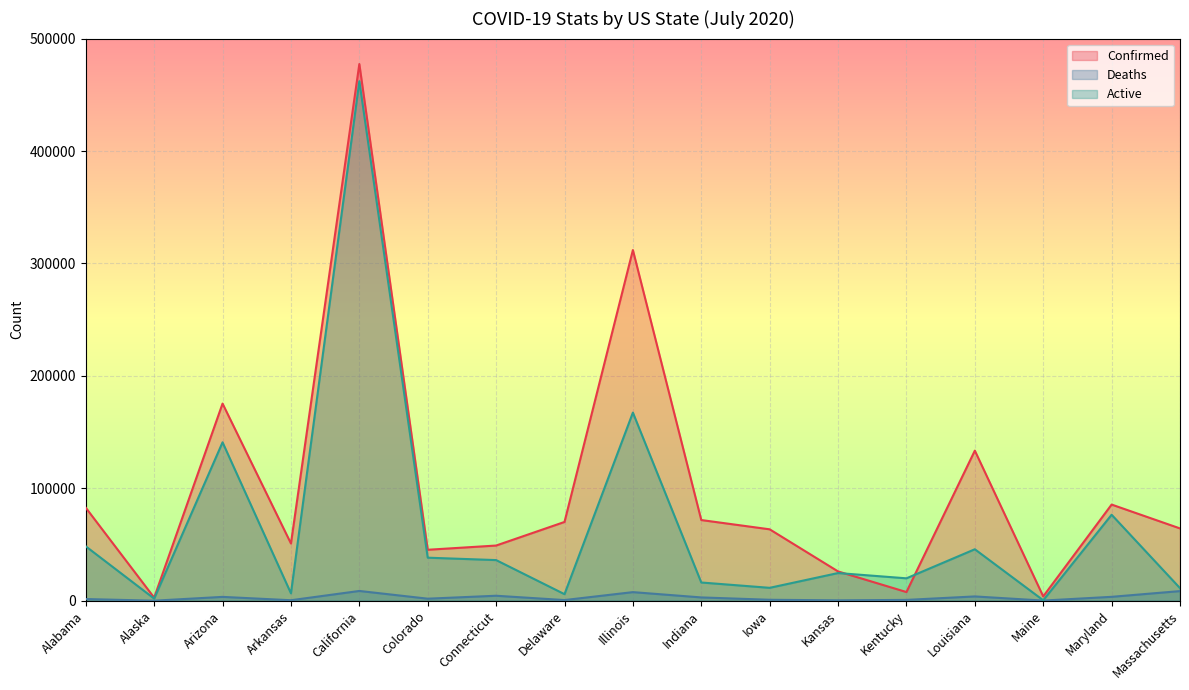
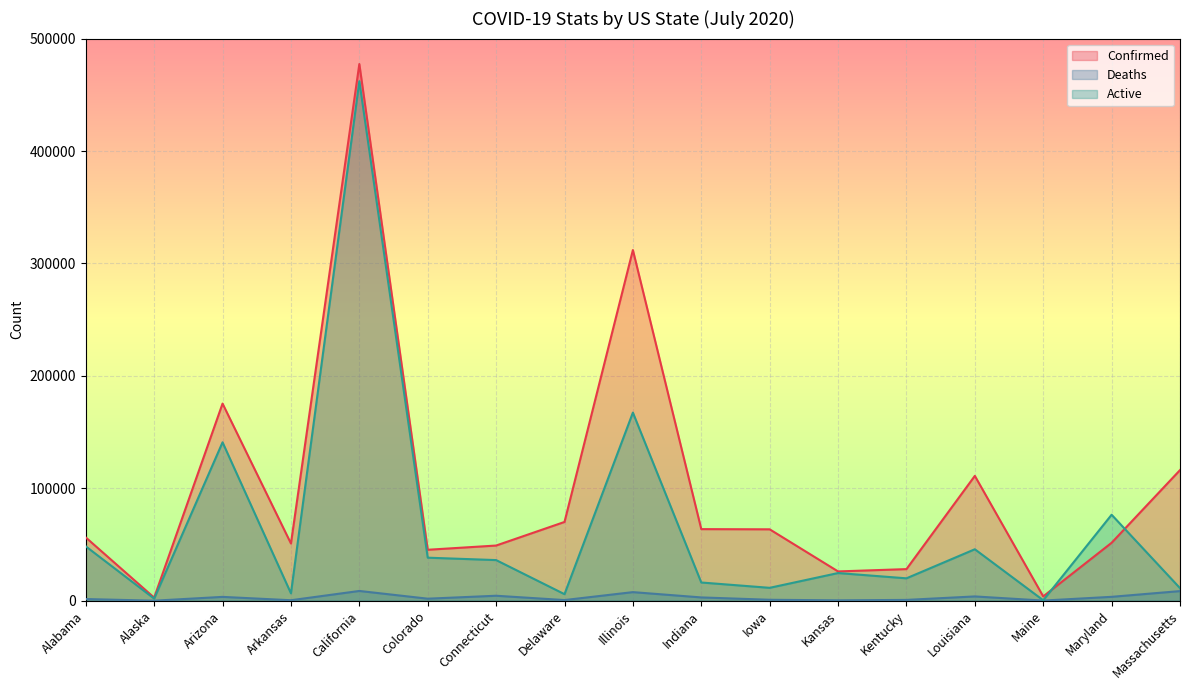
  {
    "Confirmed": {
-     "Alabama": 83000,
+     "Alabama": 56000,
      "Arizona": 175000,
      "Arkansas": 51000,
      "California": 477000,
      "Colorado": 45000,
      "Connecticut": 49000,
      "Delaware": 70000,
      "Illinois": 312000,
-     "Indiana": 72000,
+     "Indiana": 64000,
      "Iowa": 64000,
-     "Kentucky": 8000,
-     "Louisiana": 133000,
+     "Kentucky": 28000,
+     "Louisiana": 111000,
      "Maine": 4000,
-     "Maryland": 86000,
-     "Massachusetts": 64000
+     "Maryland": 52000,
+     "Massachusetts": 116000
    }
  }
